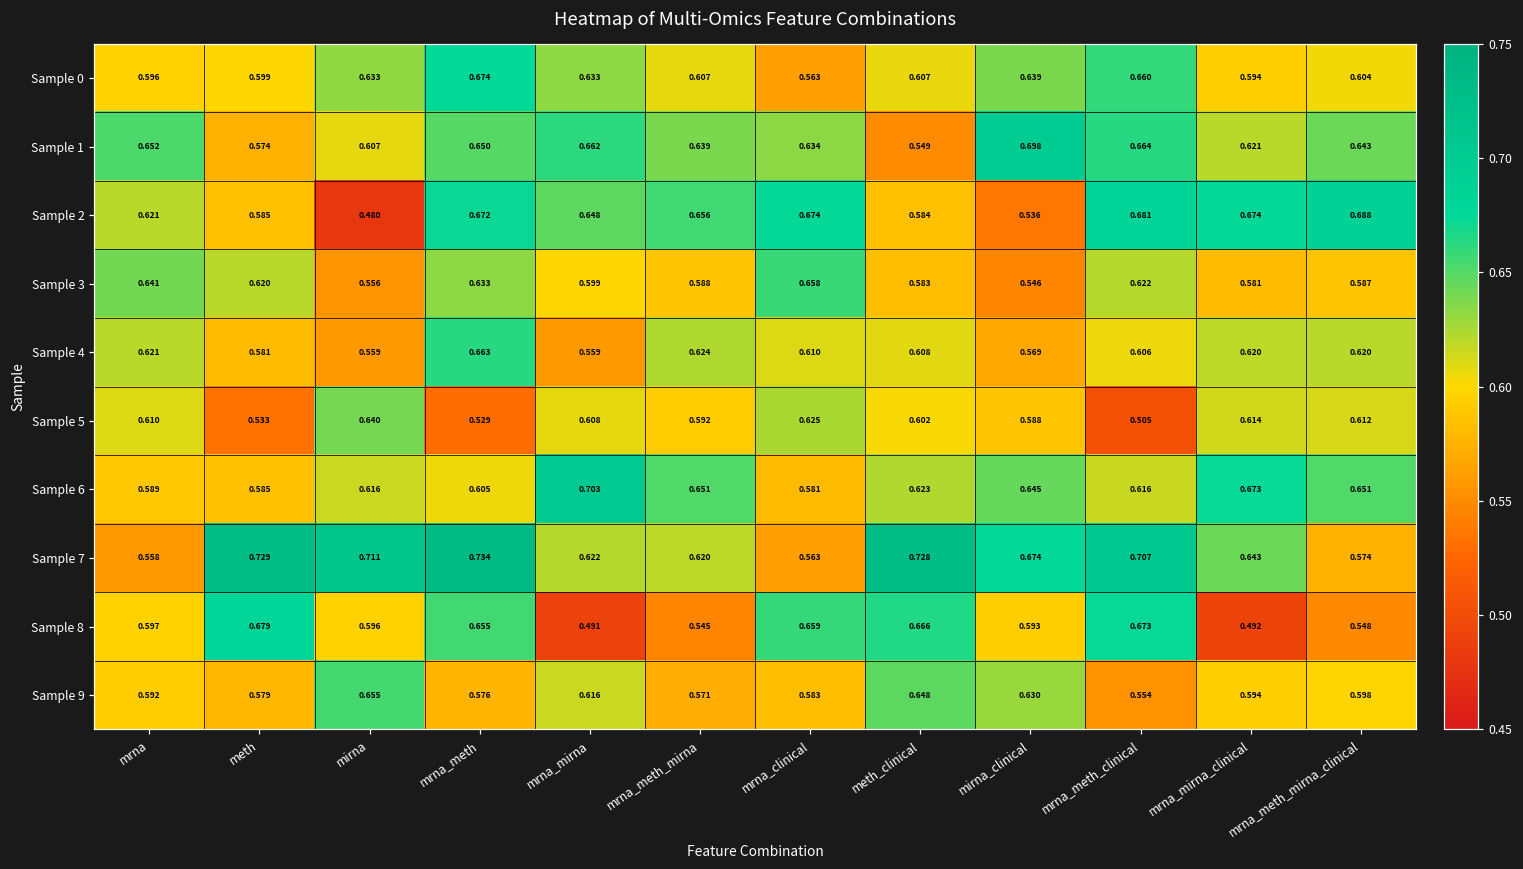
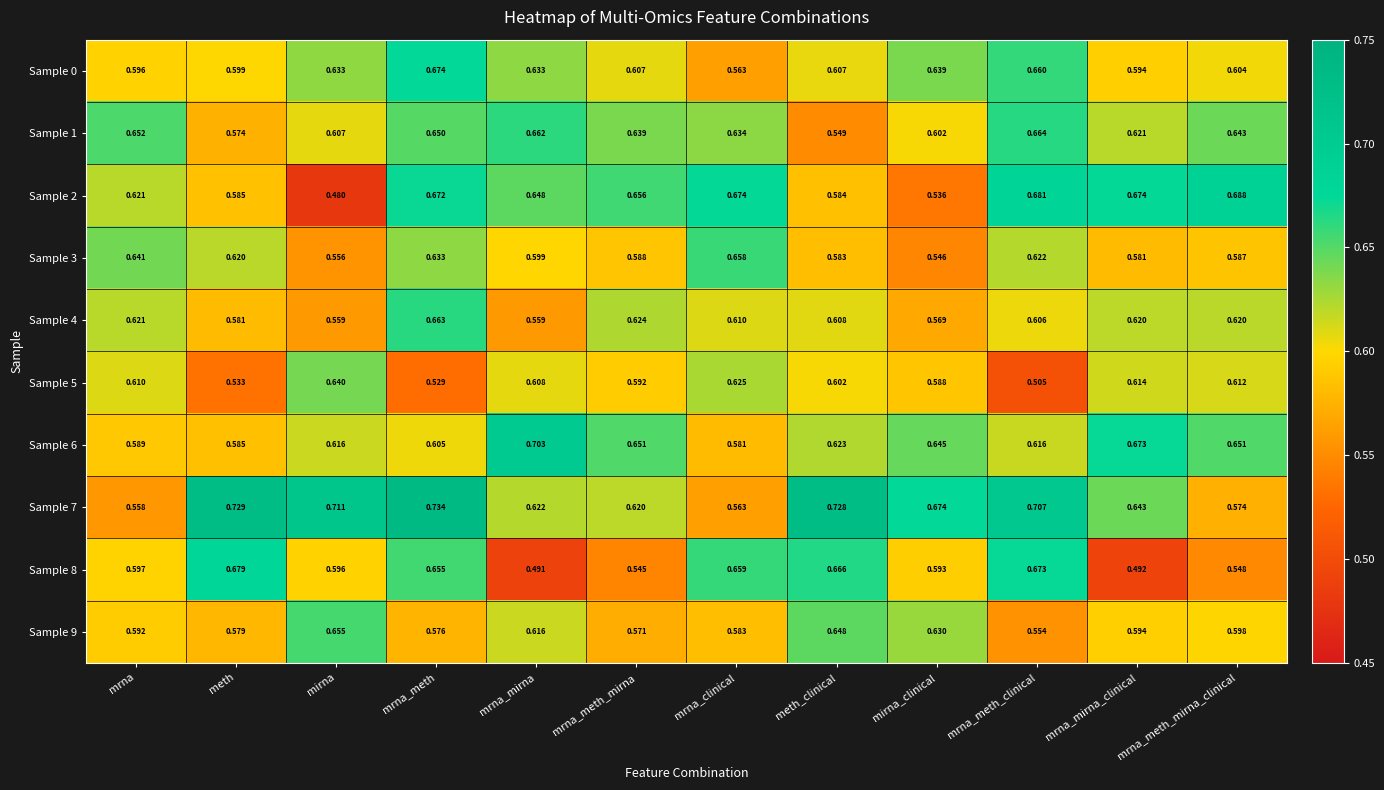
  {
    "Sample 0": {
      "mrna": 0.596,
      "meth": 0.599,
      "mirna": 0.633,
      "mrna_meth": 0.674,
      "mrna_mirna": 0.633,
      "mrna_meth_mirna": 0.607,
      "mrna_clinical": 0.563,
      "meth_clinical": 0.607,
      "mirna_clinical": 0.639,
      "mrna_meth_clinical": 0.660,
      "mrna_mirna_clinical": 0.594,
      "mrna_meth_mirna_clinical": 0.604
    },
    "Sample 1": {
      "mrna": 0.652,
      "meth": 0.574,
      "mirna": 0.607,
      "mrna_meth": 0.650,
      "mrna_mirna": 0.662,
      "mrna_meth_mirna": 0.639,
      "mrna_clinical": 0.634,
      "meth_clinical": 0.549,
-     "mirna_clinical": 0.698,
+     "mirna_clinical": 0.602,
      "mrna_meth_clinical": 0.664,
      "mrna_mirna_clinical": 0.621,
      "mrna_meth_mirna_clinical": 0.643
    },
    "Sample 2": {
      "mrna": 0.621,
      "meth": 0.585,
      "mirna": 0.480,
      "mrna_meth": 0.672,
      "mrna_mirna": 0.648,
      "mrna_meth_mirna": 0.656,
      "mrna_clinical": 0.674,
      "meth_clinical": 0.584,
      "mirna_clinical": 0.536,
      "mrna_meth_clinical": 0.681,
      "mrna_mirna_clinical": 0.674,
      "mrna_meth_mirna_clinical": 0.688
    },
    "Sample 3": {
      "mrna": 0.641,
      "meth": 0.620,
      "mirna": 0.556,
      "mrna_meth": 0.633,
      "mrna_mirna": 0.599,
      "mrna_meth_mirna": 0.588,
      "mrna_clinical": 0.658,
      "meth_clinical": 0.583,
      "mirna_clinical": 0.546,
      "mrna_meth_clinical": 0.622,
      "mrna_mirna_clinical": 0.581,
      "mrna_meth_mirna_clinical": 0.587
    },
    "Sample 4": {
      "mrna": 0.621,
      "meth": 0.581,
      "mirna": 0.559,
      "mrna_meth": 0.663,
      "mrna_mirna": 0.559,
      "mrna_meth_mirna": 0.624,
      "mrna_clinical": 0.610,
      "meth_clinical": 0.608,
      "mirna_clinical": 0.569,
      "mrna_meth_clinical": 0.606,
      "mrna_mirna_clinical": 0.620,
      "mrna_meth_mirna_clinical": 0.620
    },
    "Sample 5": {
      "mrna": 0.610,
      "meth": 0.533,
      "mirna": 0.640,
      "mrna_meth": 0.529,
      "mrna_mirna": 0.608,
      "mrna_meth_mirna": 0.592,
      "mrna_clinical": 0.625,
      "meth_clinical": 0.602,
      "mirna_clinical": 0.588,
      "mrna_meth_clinical": 0.505,
      "mrna_mirna_clinical": 0.614,
      "mrna_meth_mirna_clinical": 0.612
    },
    "Sample 6": {
      "mrna": 0.589,
      "meth": 0.585,
      "mirna": 0.616,
      "mrna_meth": 0.605,
      "mrna_mirna": 0.703,
      "mrna_meth_mirna": 0.651,
      "mrna_clinical": 0.581,
      "meth_clinical": 0.623,
      "mirna_clinical": 0.645,
      "mrna_meth_clinical": 0.616,
      "mrna_mirna_clinical": 0.673,
      "mrna_meth_mirna_clinical": 0.651
    },
    "Sample 7": {
      "mrna": 0.558,
      "meth": 0.729,
      "mirna": 0.711,
      "mrna_meth": 0.734,
      "mrna_mirna": 0.622,
      "mrna_meth_mirna": 0.620,
      "mrna_clinical": 0.563,
      "meth_clinical": 0.728,
      "mirna_clinical": 0.674,
      "mrna_meth_clinical": 0.707,
      "mrna_mirna_clinical": 0.643,
      "mrna_meth_mirna_clinical": 0.574
    },
    "Sample 8": {
      "mrna": 0.597,
      "meth": 0.679,
      "mirna": 0.596,
      "mrna_meth": 0.655,
      "mrna_mirna": 0.491,
      "mrna_meth_mirna": 0.545,
      "mrna_clinical": 0.659,
      "meth_clinical": 0.666,
      "mirna_clinical": 0.593,
      "mrna_meth_clinical": 0.673,
      "mrna_mirna_clinical": 0.492,
      "mrna_meth_mirna_clinical": 0.548
    },
    "Sample 9": {
      "mrna": 0.592,
      "meth": 0.579,
      "mirna": 0.655,
      "mrna_meth": 0.576,
      "mrna_mirna": 0.616,
      "mrna_meth_mirna": 0.571,
      "mrna_clinical": 0.583,
      "meth_clinical": 0.648,
      "mirna_clinical": 0.630,
      "mrna_meth_clinical": 0.554,
      "mrna_mirna_clinical": 0.594,
      "mrna_meth_mirna_clinical": 0.598
    }
  }
